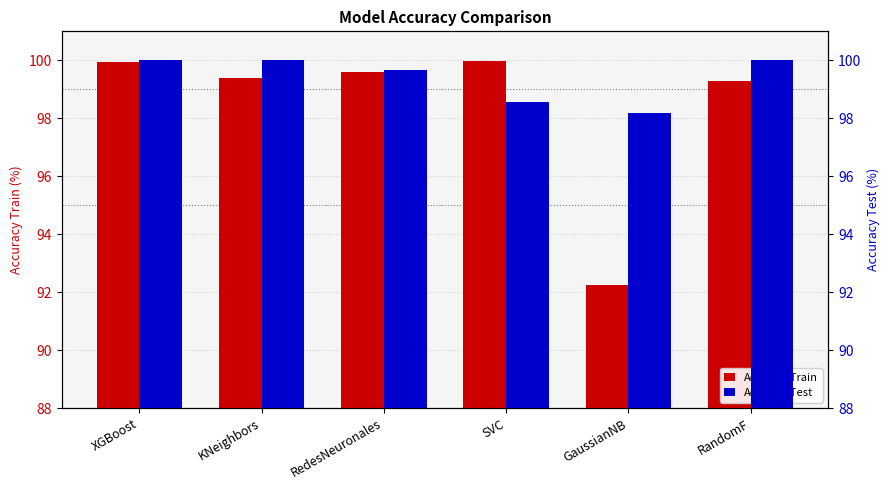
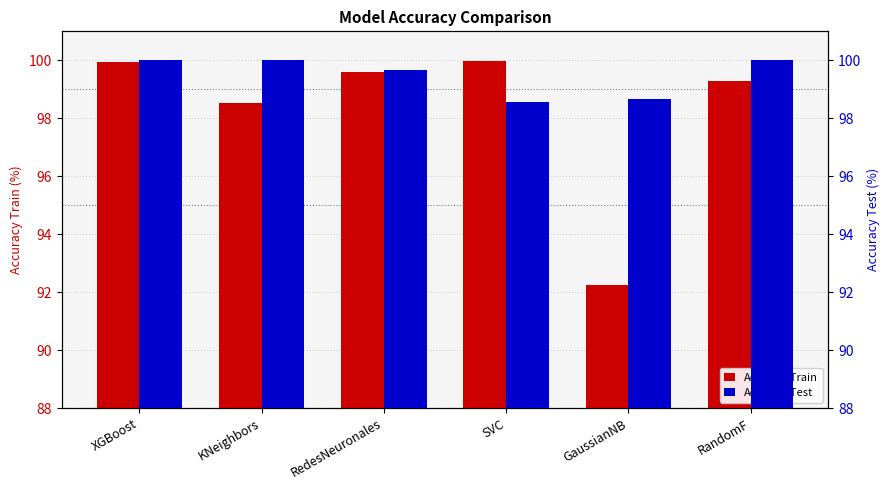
  {
    "AccuracyTrain": {
      "XGBoost": 100.0,
-     "KNeighbors": 99.4,
+     "KNeighbors": 98.5,
      "RedesNeuronales": 99.6,
      "SVC": 100.0,
      "GaussianNB": 92.2,
      "RandomF": 99.3
    },
    "AccuracyTest": {
      "XGBoost": 100.0,
      "KNeighbors": 100.0,
      "RedesNeuronales": 99.7,
      "SVC": 98.6,
-     "GaussianNB": 98.2,
+     "GaussianNB": 98.7,
      "RandomF": 100.0
    }
  }
